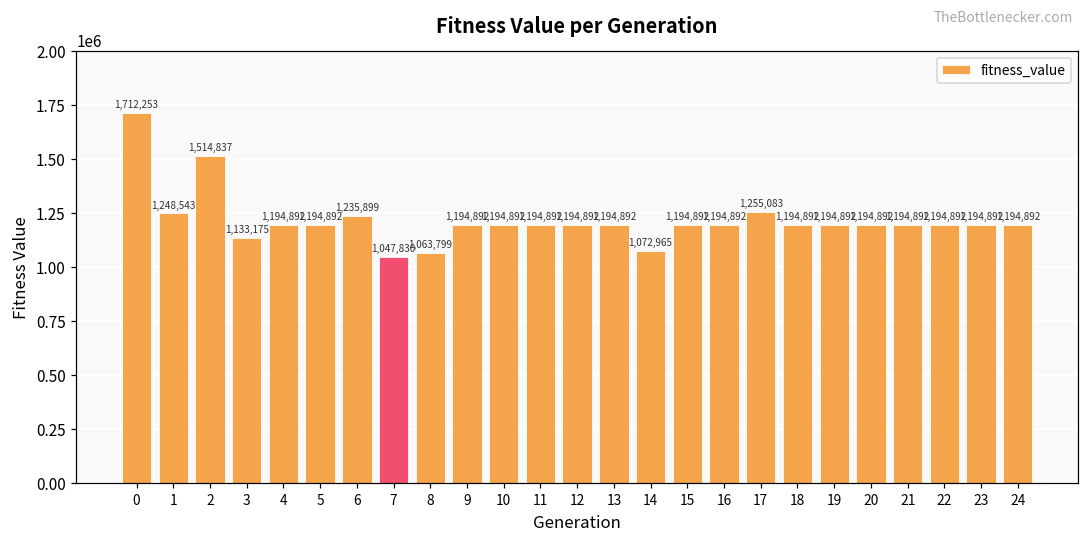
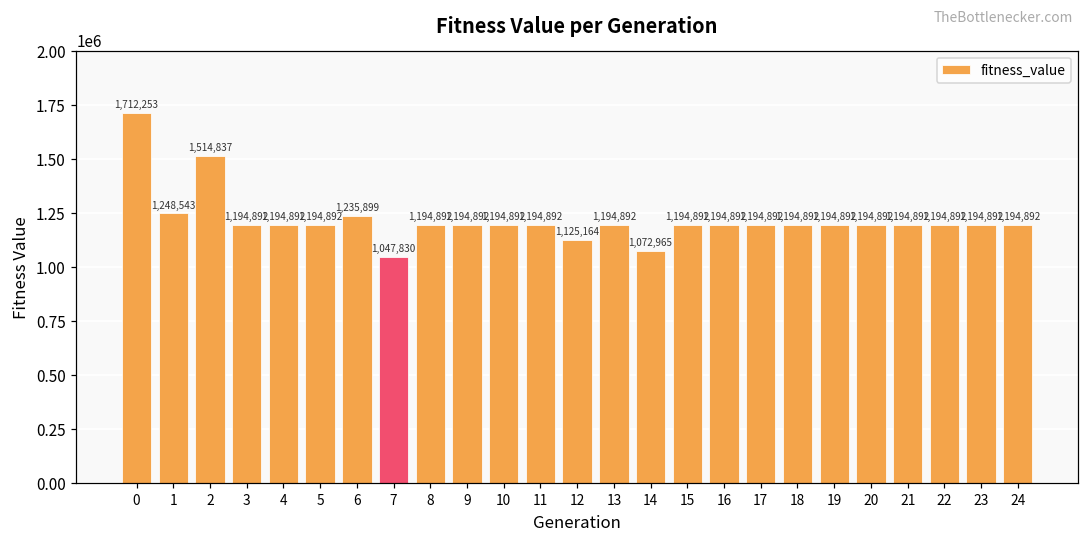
  {
    "0": "1,712,253",
    "1": "1,248,543",
    "2": "1,514,837",
-   "3": "1,133,175",
+   "3": "1,194,892",
    "6": "1,235,899",
    "7": "1,047,830",
-   "8": "1,063,799",
-   "12": "1,194,892",
+   "8": "1,194,892",
+   "12": "1,125,164",
    "13": "1,194,892",
    "14": "1,072,965",
-   "17": "1,255,083"
+   "17": "1,194,892"
  }
